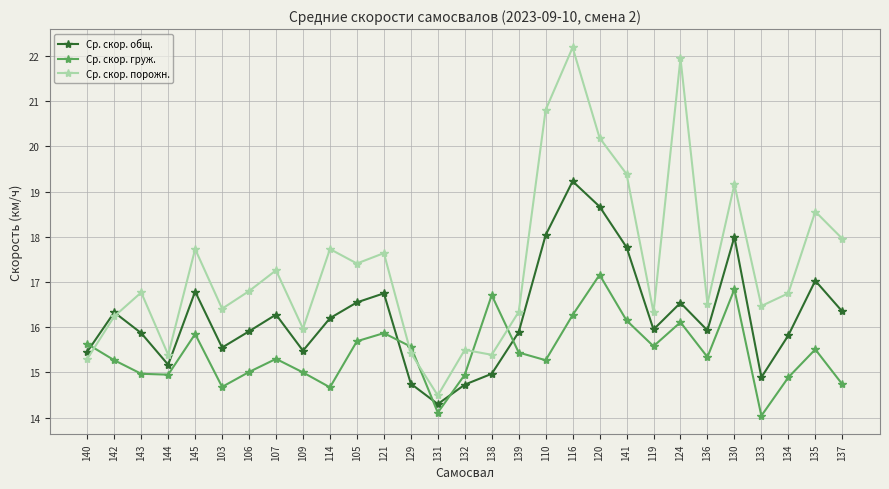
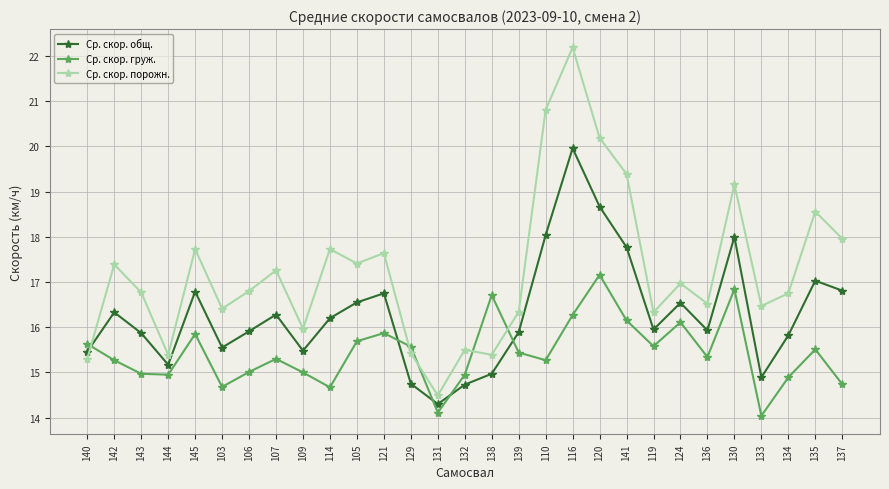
  {
    "Ср. скор. общ.": {
      "140": 15.5,
      "142": 16.3,
      "143": 15.9,
      "144": 15.2,
      "145": 16.8,
      "103": 15.6,
      "106": 15.9,
      "107": 16.3,
      "109": 15.5,
      "114": 16.2,
      "105": 16.6,
      "121": 16.8,
      "129": 14.8,
      "131": 14.3,
      "132": 14.7,
      "138": 15.0,
      "139": 15.9,
      "110": 18.0,
-     "116": 19.2,
+     "116": 20.0,
      "120": 18.7,
      "141": 17.8,
      "119": 16.0,
      "124": 16.5,
      "136": 15.9,
      "130": 18.0,
      "133": 14.9,
      "134": 15.8,
      "135": 17.0,
-     "137": 16.4
+     "137": 16.8
    },
    "Ср. скор. груж.": {
      "140": 15.6,
      "142": 15.3,
      "143": 15.0,
      "144": 15.0,
      "145": 15.9,
      "103": 14.7,
      "106": 15.0,
      "107": 15.3,
      "109": 15.0,
      "114": 14.7,
      "105": 15.7,
      "121": 15.9,
      "129": 15.6,
      "131": 14.1,
      "132": 15.0,
      "138": 16.7,
      "139": 15.4,
      "110": 15.3,
      "116": 16.3,
      "120": 17.2,
      "141": 16.2,
      "119": 15.6,
      "124": 16.1,
      "136": 15.3,
      "130": 16.8,
      "133": 14.0,
      "134": 14.9,
      "135": 15.5,
      "137": 14.7
    },
    "Ср. скор. порожн.": {
      "140": 15.3,
-     "142": 16.2,
+     "142": 17.4,
      "143": 16.8,
      "144": 15.4,
      "145": 17.7,
      "103": 16.4,
      "106": 16.8,
      "107": 17.3,
      "109": 16.0,
      "114": 17.7,
      "105": 17.4,
      "121": 17.6,
      "129": 15.4,
      "131": 14.5,
      "132": 15.5,
      "138": 15.4,
      "139": 16.3,
      "110": 20.8,
      "116": 22.2,
      "120": 20.2,
      "141": 19.4,
      "119": 16.3,
-     "124": 22.0,
+     "124": 17.0,
      "136": 16.5,
      "130": 19.2,
      "133": 16.5,
      "134": 16.8,
      "135": 18.6,
      "137": 18.0
    }
  }
